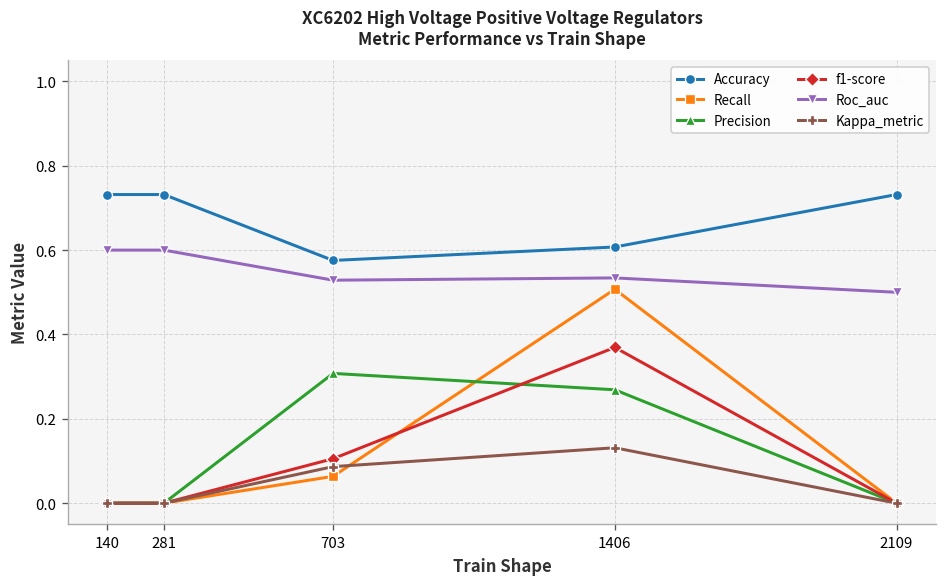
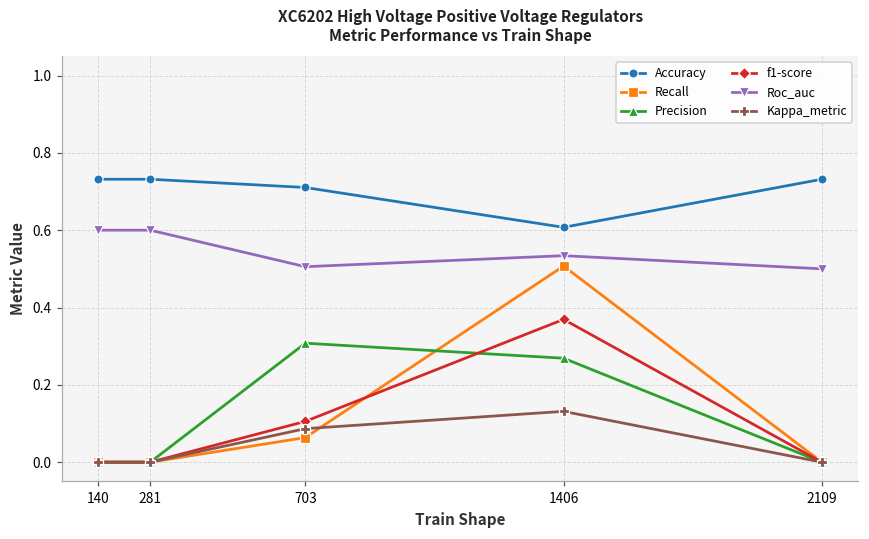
  {
    "Accuracy": {
      "140": 0.73,
      "281": 0.73,
-     "703": 0.58,
+     "703": 0.71,
      "1406": 0.61,
      "2109": 0.73
    },
    "Recall": {
      "703": 0.06,
      "1406": 0.51
    },
    "Precision": {
      "703": 0.31,
      "1406": 0.27
    },
    "f1-score": {
      "703": 0.11,
      "1406": 0.37
    },
    "Roc_auc": {
      "140": 0.60,
      "281": 0.60,
-     "703": 0.53,
+     "703": 0.51,
      "1406": 0.53,
      "2109": 0.50
    },
    "Kappa_metric": {
      "703": 0.09,
      "1406": 0.13
    }
  }
